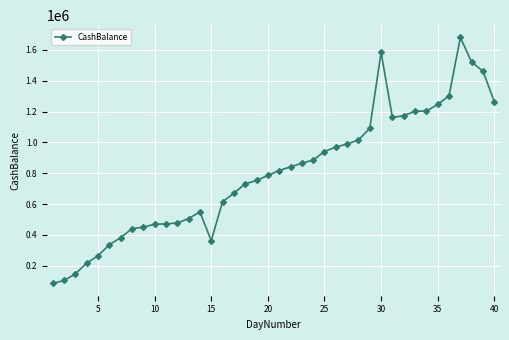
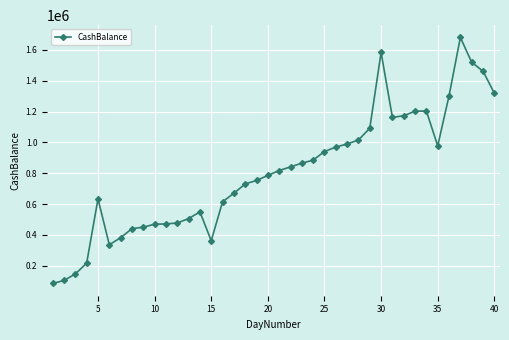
  {
-   "5": 260000,
+   "5": 630000,
    "10": 470000,
    "15": 360000,
    "20": 790000,
    "25": 940000,
    "30": 1580000,
-   "35": 1250000,
-   "40": 1260000
+   "35": 980000,
+   "40": 1320000
  }
